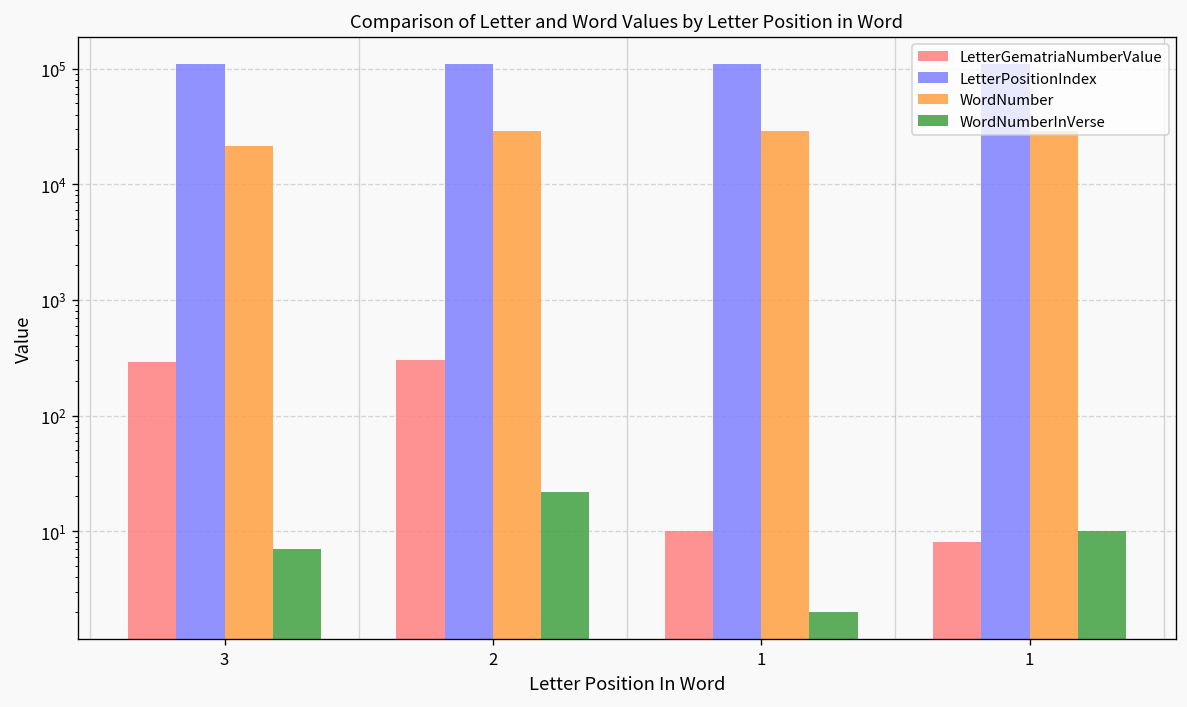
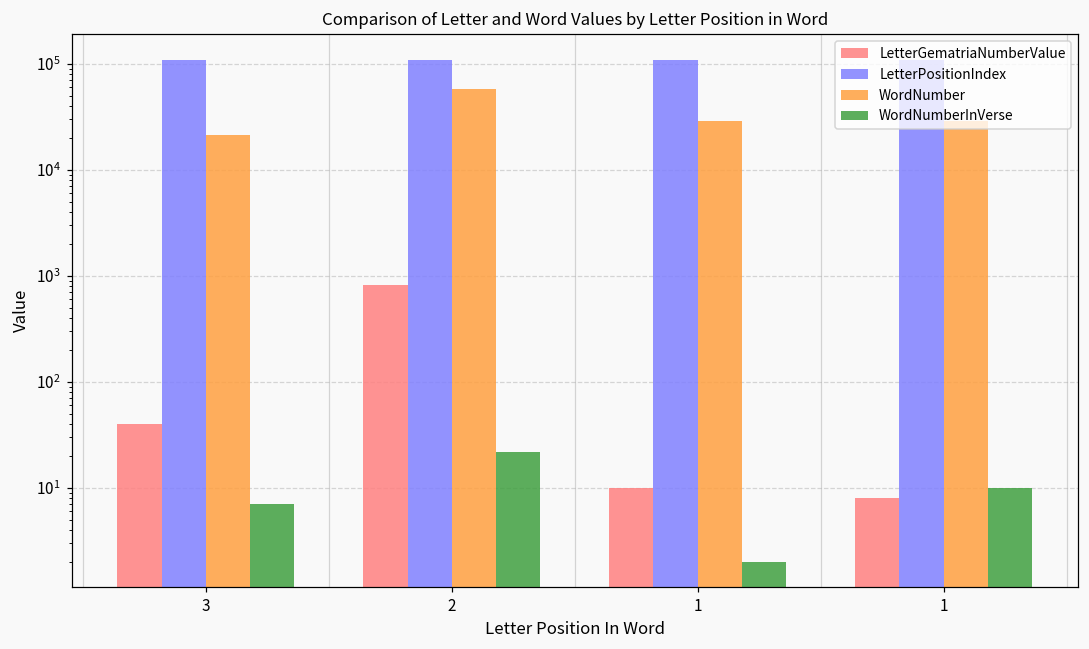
  {
    "LetterGematriaNumberValue": {
-     "3": 290,
-     "2": 300
+     "3": 40,
+     "2": 800
    },
    "LetterPositionIndex": {
      "3": 110000,
      "2": 110000
    },
    "WordNumber": {
      "3": 21000,
-     "2": 29000
+     "2": 60000
    },
    "WordNumberInVerse": {
      "3": 7,
      "2": 22
    }
  }
